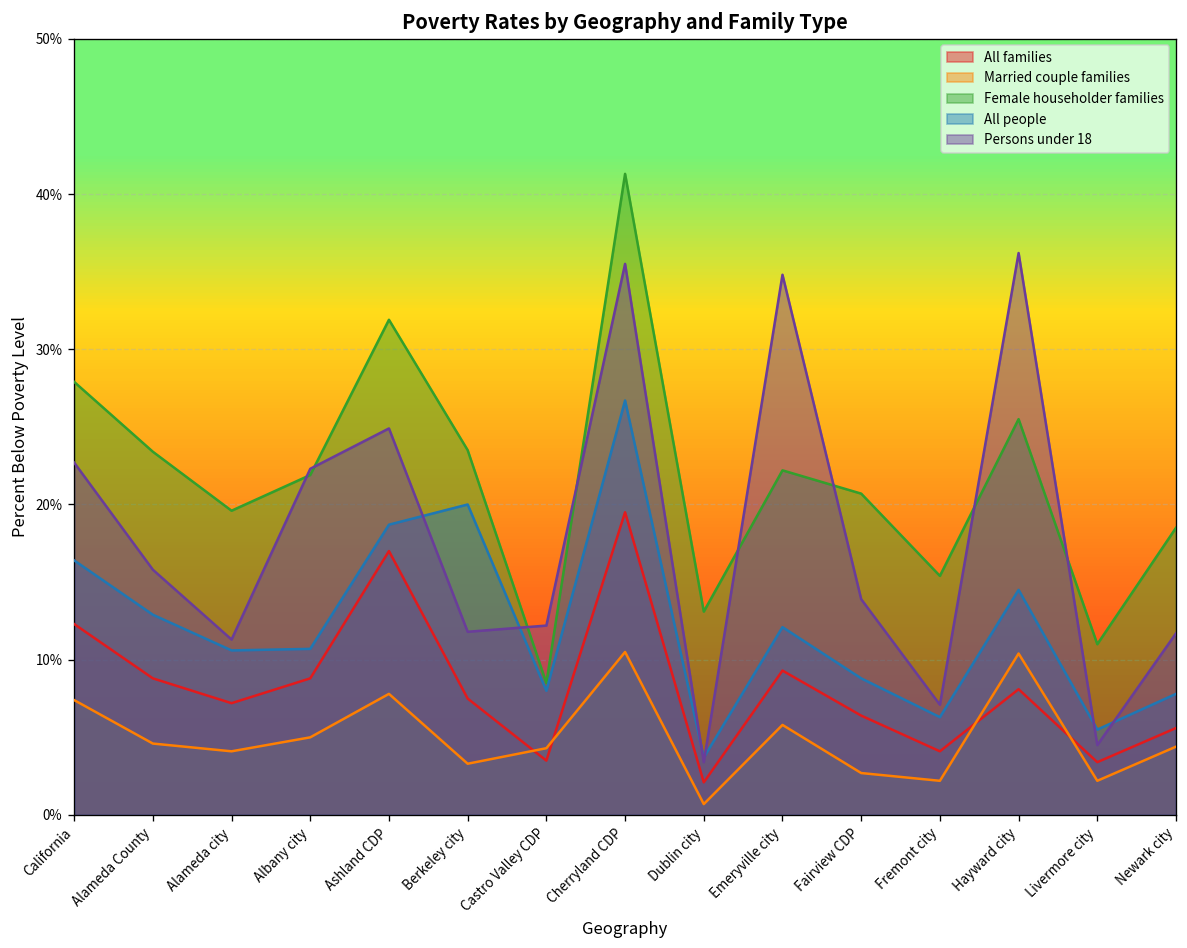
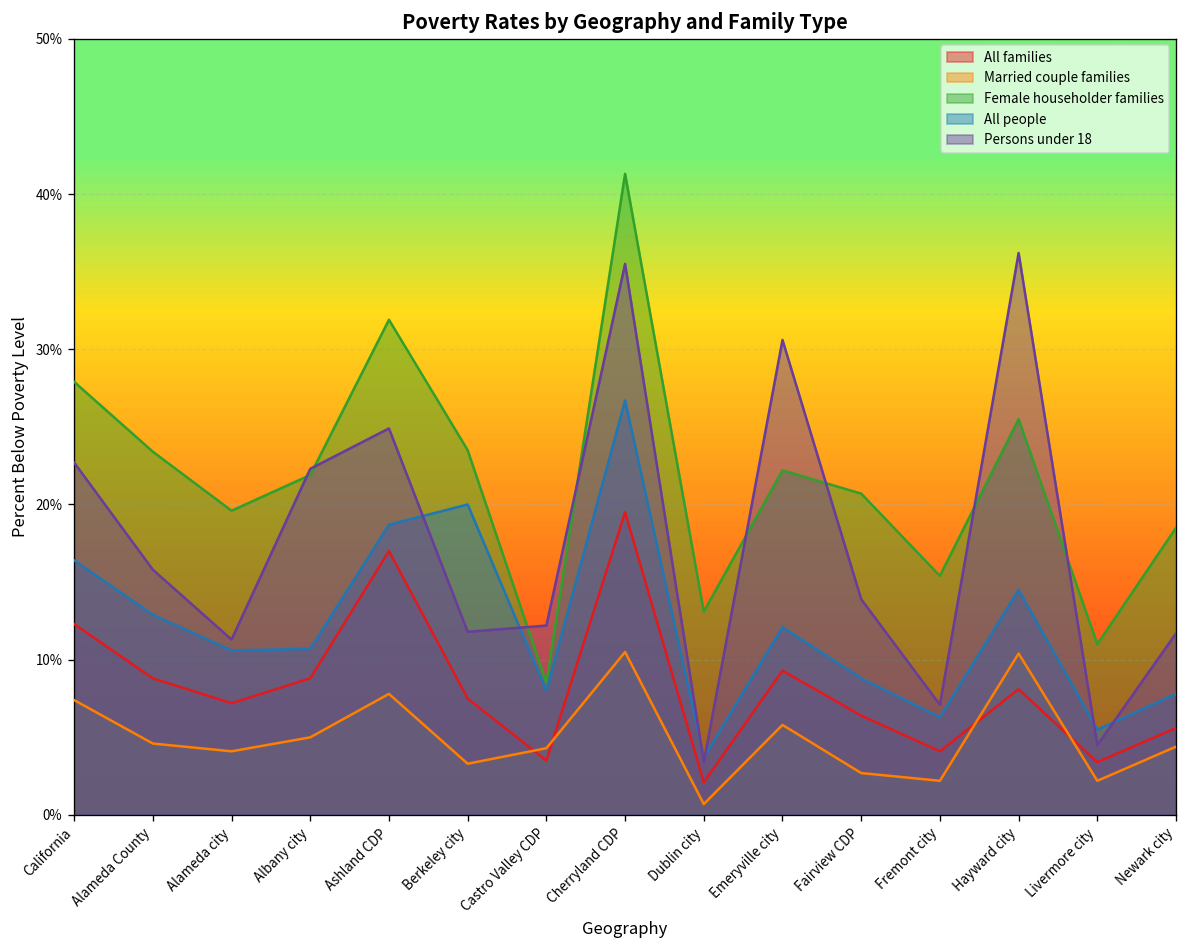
  {
    "All families": {
      "California": "12.3%",
      "Alameda County": "8.8%",
      "Alameda city": "7.2%",
      "Albany city": "8.8%",
      "Ashland CDP": "17.0%",
      "Berkeley city": "7.5%",
      "Castro Valley CDP": "3.5%",
      "Cherryland CDP": "19.5%",
      "Dublin city": "2.1%",
      "Emeryville city": "9.3%",
      "Fairview CDP": "6.4%",
      "Fremont city": "4.1%",
      "Hayward city": "8.1%",
      "Livermore city": "3.4%",
      "Newark city": "5.6%"
    },
    "Married couple families": {
      "California": "7.4%",
      "Alameda County": "4.6%",
      "Alameda city": "4.1%",
      "Albany city": "5.0%",
      "Ashland CDP": "7.8%",
      "Berkeley city": "3.3%",
      "Castro Valley CDP": "4.3%",
      "Cherryland CDP": "10.5%",
      "Dublin city": "0.7%",
      "Emeryville city": "5.8%",
      "Fairview CDP": "2.7%",
      "Fremont city": "2.2%",
      "Hayward city": "10.4%",
      "Livermore city": "2.2%",
      "Newark city": "4.4%"
    },
    "Female householder families": {
      "California": "27.9%",
      "Alameda County": "23.4%",
      "Alameda city": "19.6%",
      "Albany city": "21.9%",
      "Ashland CDP": "31.9%",
      "Berkeley city": "23.5%",
      "Castro Valley CDP": "8.5%",
      "Cherryland CDP": "41.3%",
      "Dublin city": "13.1%",
      "Emeryville city": "22.2%",
      "Fairview CDP": "20.7%",
      "Fremont city": "15.4%",
      "Hayward city": "25.5%",
      "Livermore city": "11.0%",
      "Newark city": "18.5%"
    },
    "All people": {
      "California": "16.4%",
      "Alameda County": "12.9%",
      "Alameda city": "10.6%",
      "Albany city": "10.7%",
      "Ashland CDP": "18.7%",
      "Berkeley city": "20.0%",
      "Castro Valley CDP": "8.0%",
      "Cherryland CDP": "26.7%",
      "Dublin city": "3.7%",
      "Emeryville city": "12.1%",
      "Fairview CDP": "8.8%",
      "Fremont city": "6.3%",
      "Hayward city": "14.5%",
      "Livermore city": "5.5%",
      "Newark city": "7.8%"
    },
    "Persons under 18": {
      "California": "22.7%",
      "Alameda County": "15.8%",
      "Alameda city": "11.3%",
      "Albany city": "22.3%",
      "Ashland CDP": "24.9%",
      "Berkeley city": "11.8%",
      "Castro Valley CDP": "12.2%",
      "Cherryland CDP": "35.5%",
      "Dublin city": "3.4%",
-     "Emeryville city": "34.8%",
+     "Emeryville city": "30.6%",
      "Fairview CDP": "13.9%",
      "Fremont city": "7.1%",
      "Hayward city": "36.2%",
      "Livermore city": "4.5%",
      "Newark city": "11.7%"
    }
  }
